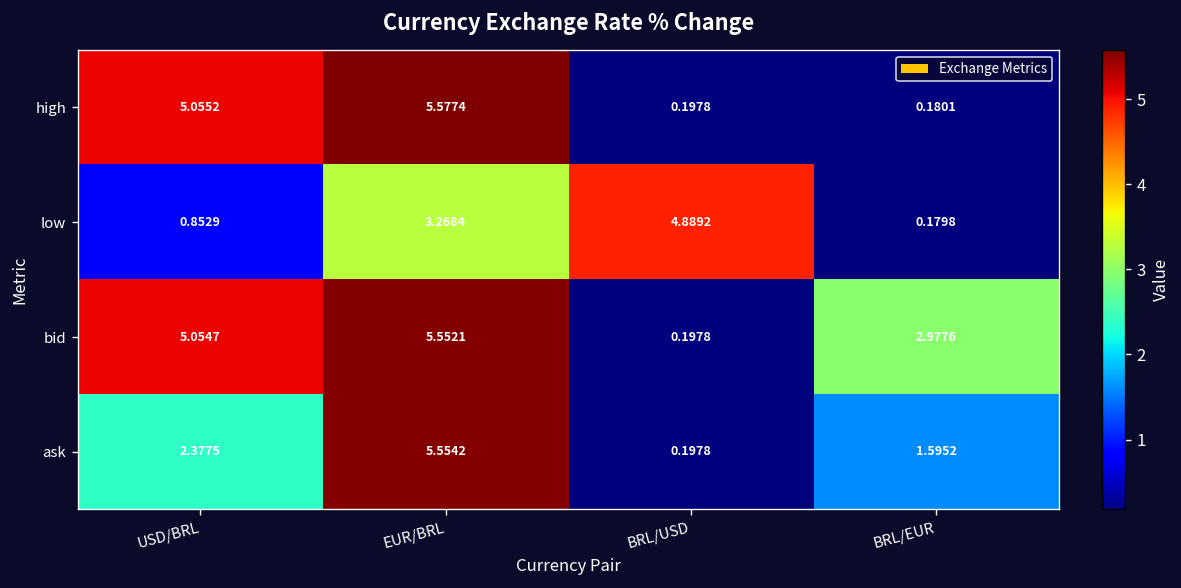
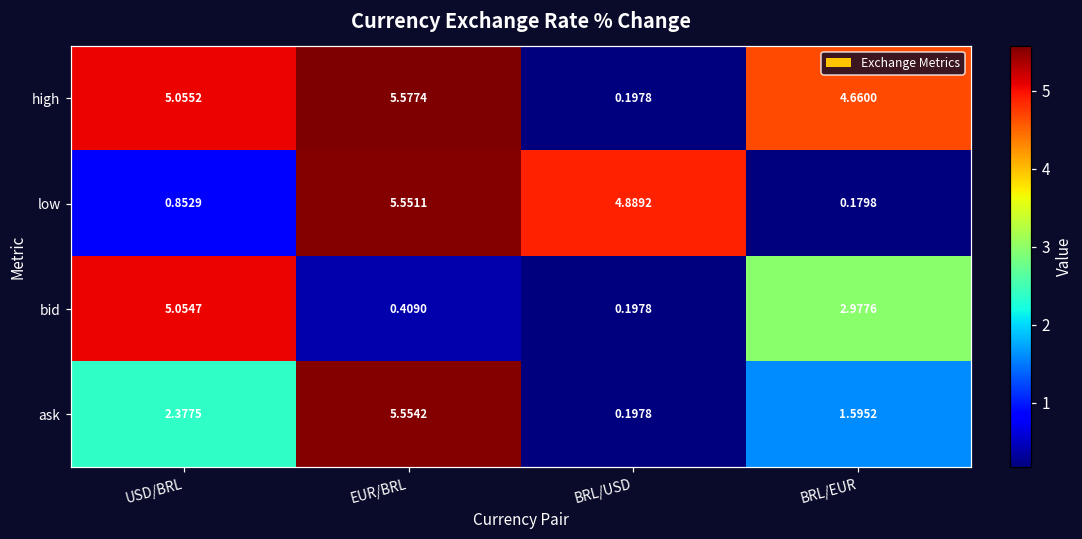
  {
    "high": {
      "USD/BRL": 5.0552,
      "EUR/BRL": 5.5774,
      "BRL/USD": 0.1978,
-     "BRL/EUR": 0.1801
+     "BRL/EUR": 4.6600
    },
    "low": {
      "USD/BRL": 0.8529,
-     "EUR/BRL": 3.2684,
+     "EUR/BRL": 5.5511,
      "BRL/USD": 4.8892,
      "BRL/EUR": 0.1798
    },
    "bid": {
      "USD/BRL": 5.0547,
-     "EUR/BRL": 5.5521,
+     "EUR/BRL": 0.4090,
      "BRL/USD": 0.1978,
      "BRL/EUR": 2.9776
    },
    "ask": {
      "USD/BRL": 2.3775,
      "EUR/BRL": 5.5542,
      "BRL/USD": 0.1978,
      "BRL/EUR": 1.5952
    }
  }
